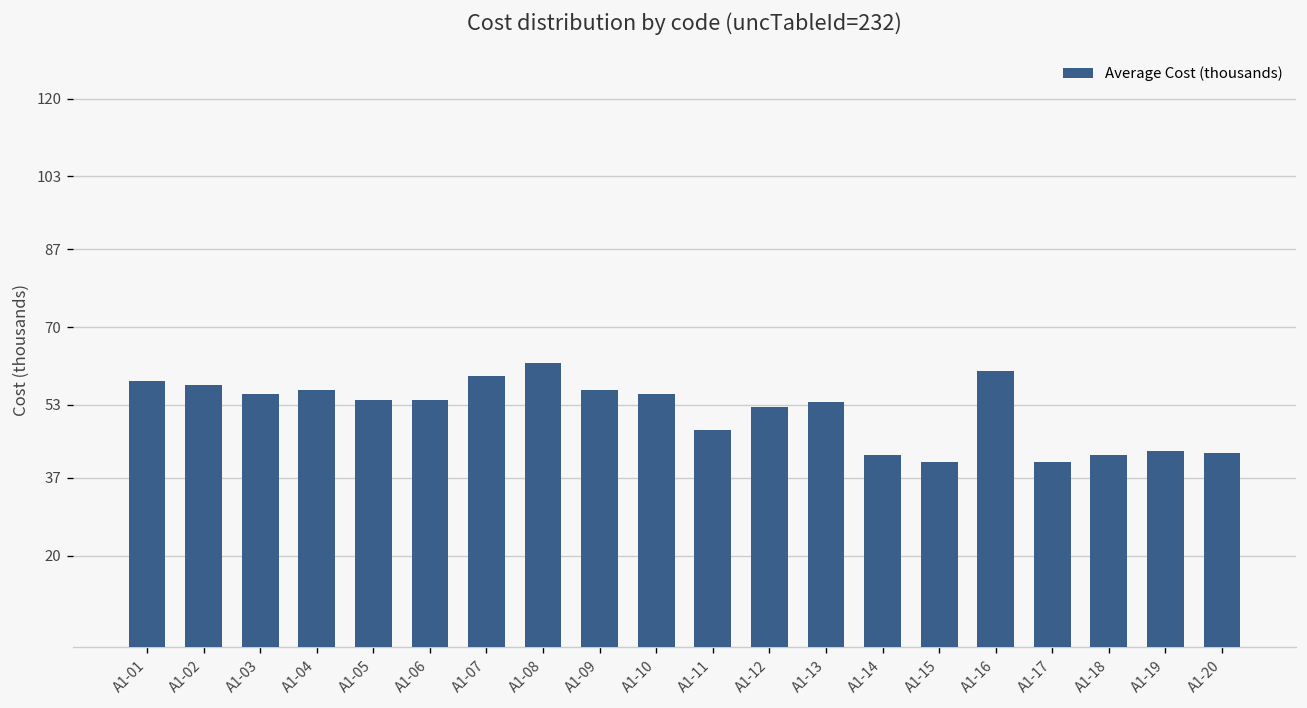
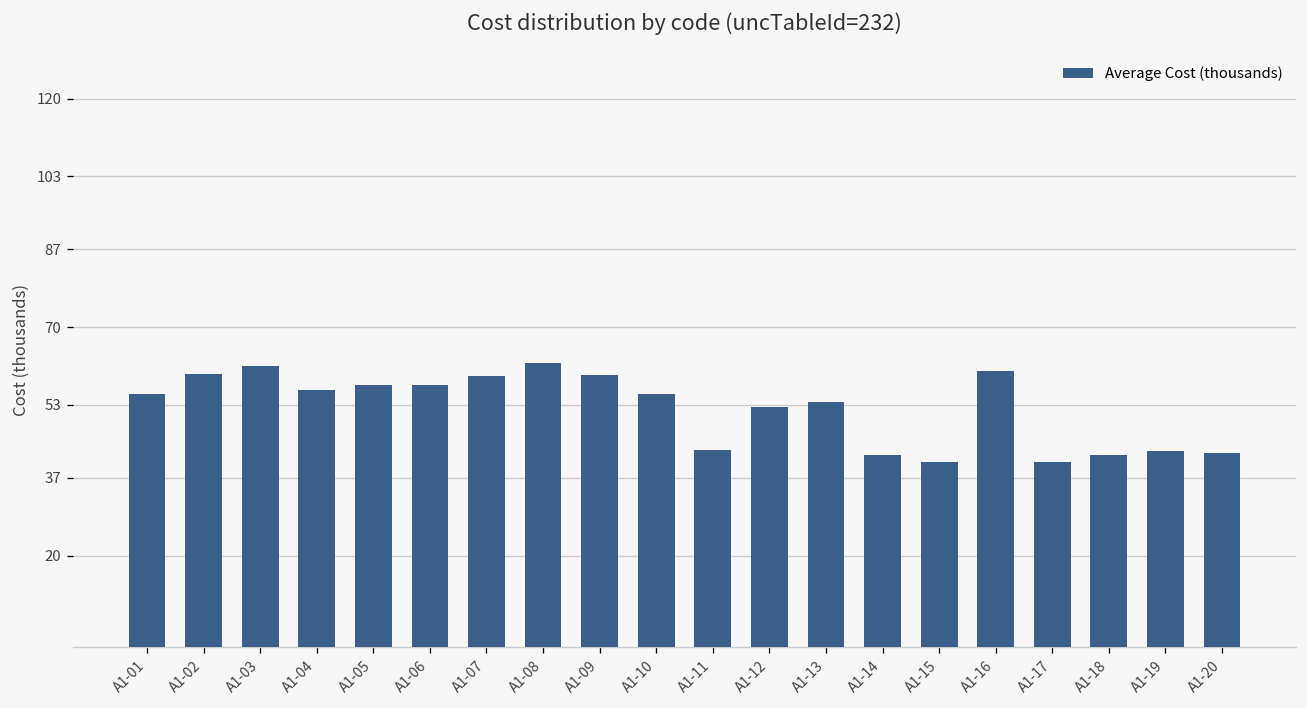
  {
-   "А1-01": 58,
-   "А1-02": 57,
-   "А1-03": 55,
+   "А1-01": 55,
+   "А1-02": 60,
+   "А1-03": 62,
    "А1-04": 56,
-   "А1-05": 54,
-   "А1-06": 54,
+   "А1-05": 57,
+   "А1-06": 57,
    "А1-07": 59,
    "А1-08": 62,
-   "А1-09": 56,
+   "А1-09": 60,
    "А1-10": 55,
-   "А1-11": 48,
+   "А1-11": 43,
    "А1-12": 52,
    "А1-13": 54,
    "А1-14": 42,
    "А1-15": 41,
    "А1-16": 60,
    "А1-17": 40,
    "А1-18": 42,
    "А1-19": 43,
    "А1-20": 42
  }
